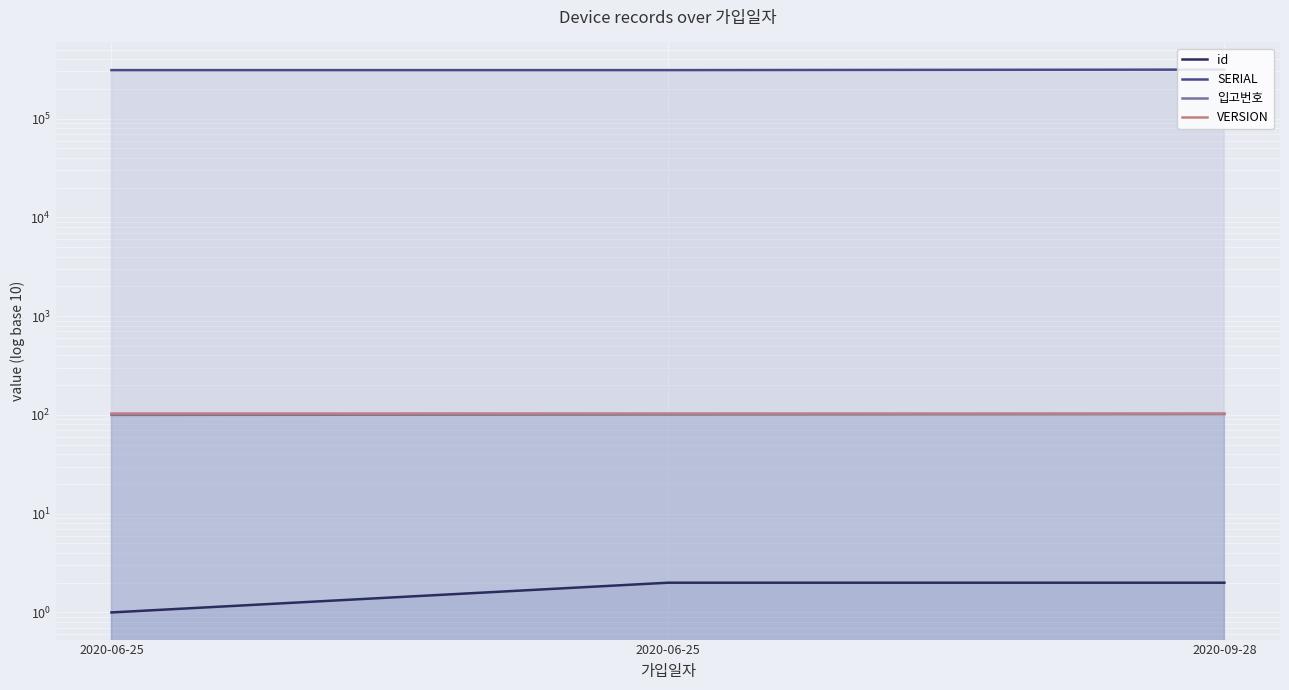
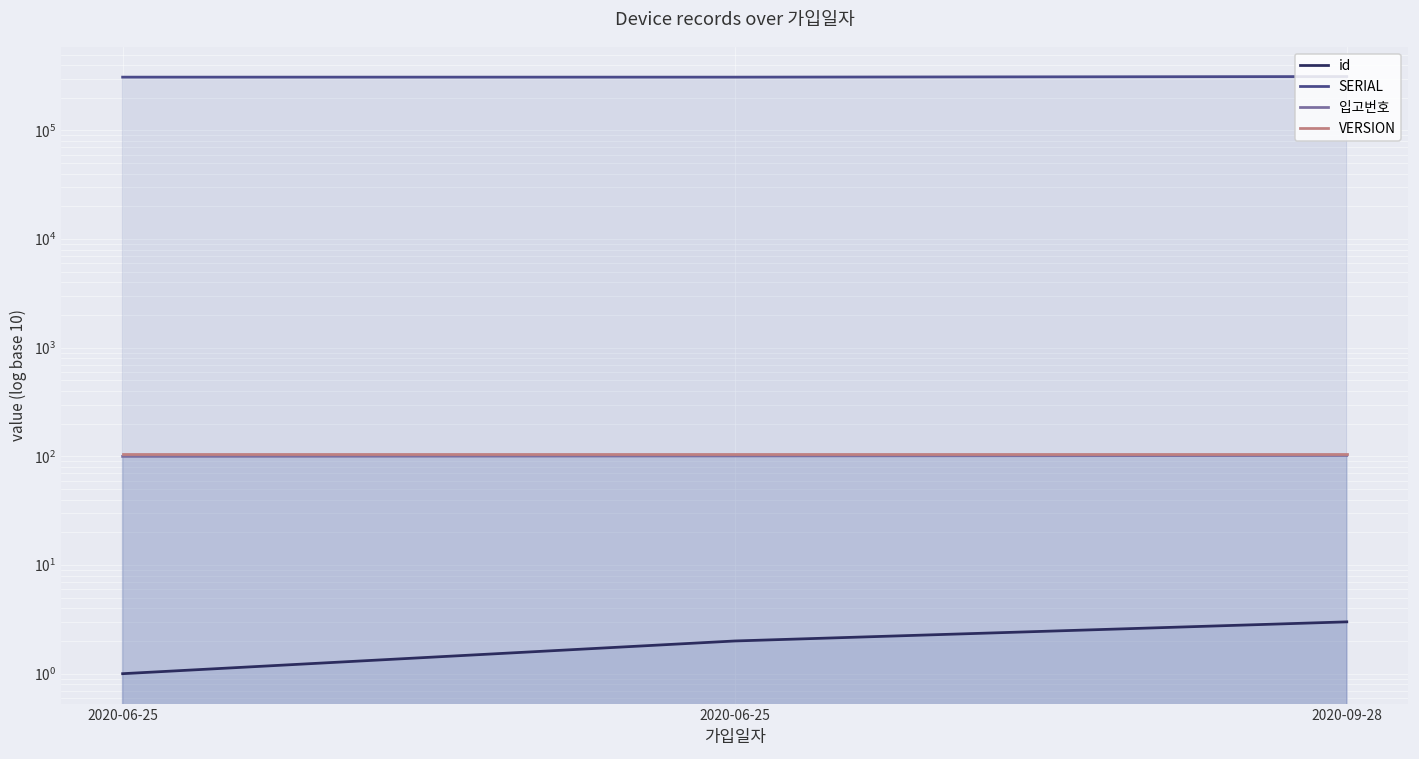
  {
    "id": {
-     "2020-09-28": 2
+     "2020-09-28": 3
    }
  }
